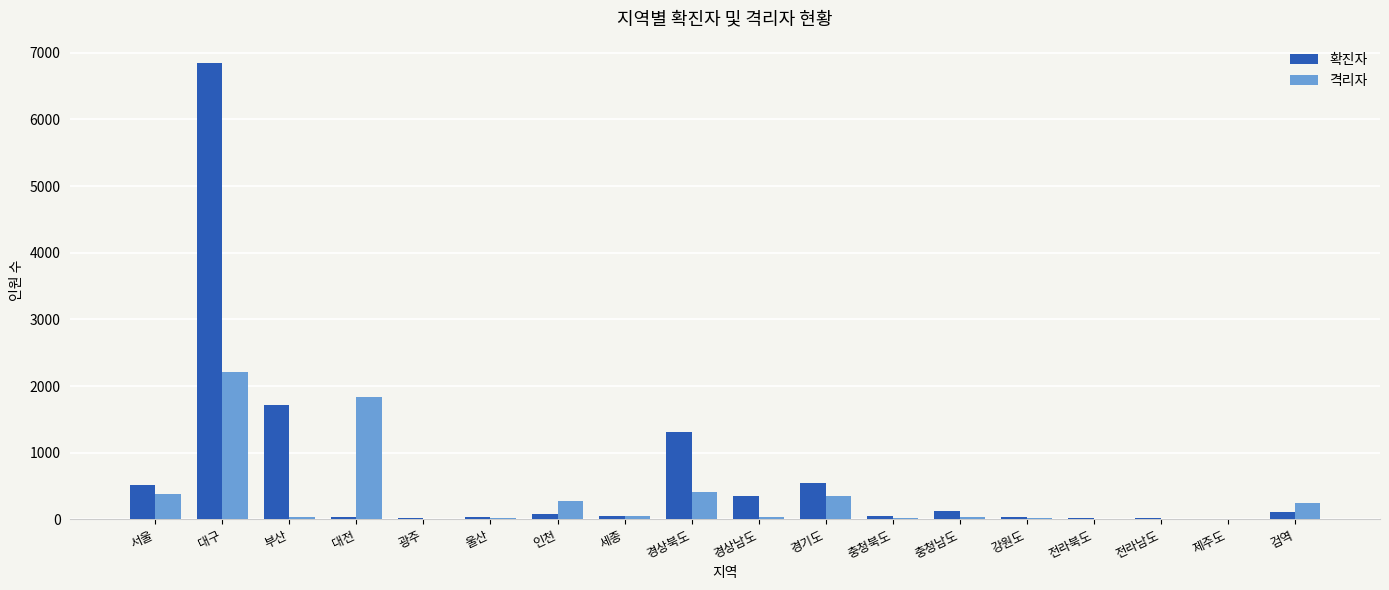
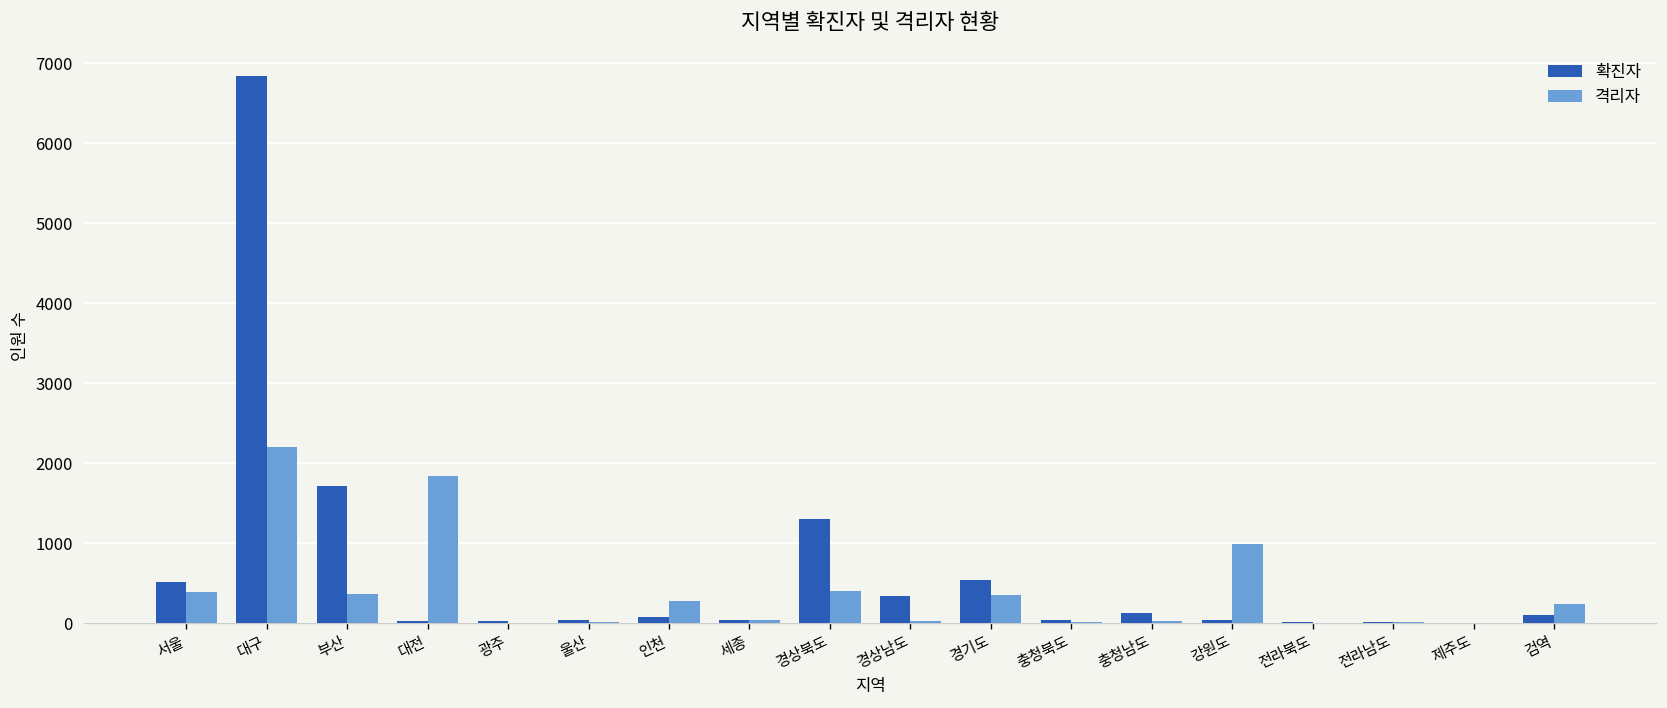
  {
    "확진자": {
      "서울": 500,
      "대구": 6800,
      "부산": 1700,
      "울산": 0,
      "인천": 100,
      "세종": 0,
      "경상북도": 1300,
      "경상남도": 300,
      "경기도": 500,
      "충청북도": 0,
      "충청남도": 100,
      "강원도": 0,
      "검역": 100
    },
    "격리자": {
      "서울": 400,
      "대구": 2200,
-     "부산": 0,
+     "부산": 400,
      "대전": 1800,
      "인천": 300,
      "세종": 0,
      "경상북도": 400,
      "경기도": 400,
-     "강원도": 0,
+     "강원도": 1000,
      "검역": 200
    }
  }
